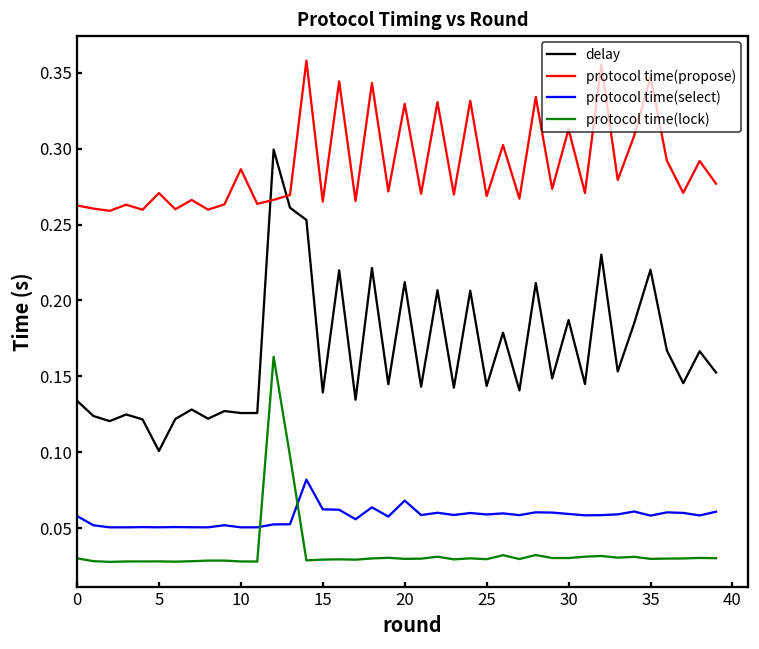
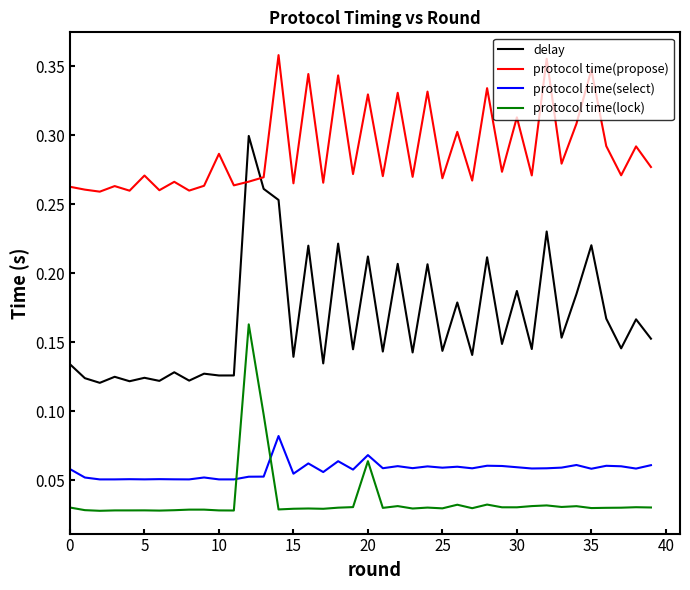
  {
    "delay": {
      "0": 0.134,
-     "5": 0.101,
+     "5": 0.124,
      "10": 0.126,
      "15": 0.139,
      "20": 0.212,
      "25": 0.144,
      "30": 0.187,
      "35": 0.220
    },
    "protocol time(propose)": {
      "0": 0.263,
      "5": 0.271,
      "10": 0.287,
      "15": 0.265,
      "20": 0.330,
      "25": 0.269
    },
    "protocol time(select)": {
      "0": 0.058,
      "5": 0.050,
      "10": 0.050,
-     "15": 0.062,
+     "15": 0.055,
      "20": 0.068,
      "25": 0.059,
      "30": 0.059,
      "35": 0.058
    },
    "protocol time(lock)": {
      "0": 0.030,
      "5": 0.028,
      "10": 0.028,
      "15": 0.029,
-     "20": 0.030,
+     "20": 0.064,
      "25": 0.029,
      "30": 0.030,
      "35": 0.030
    }
  }
